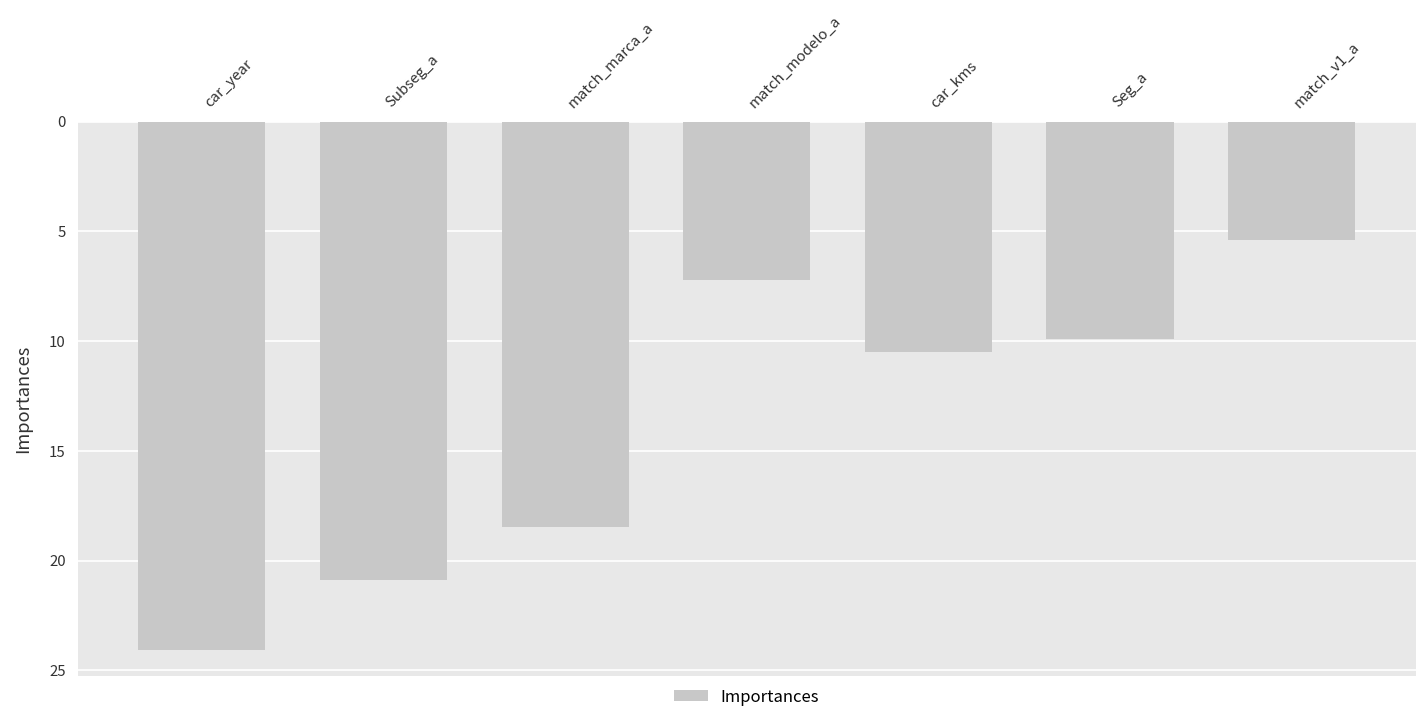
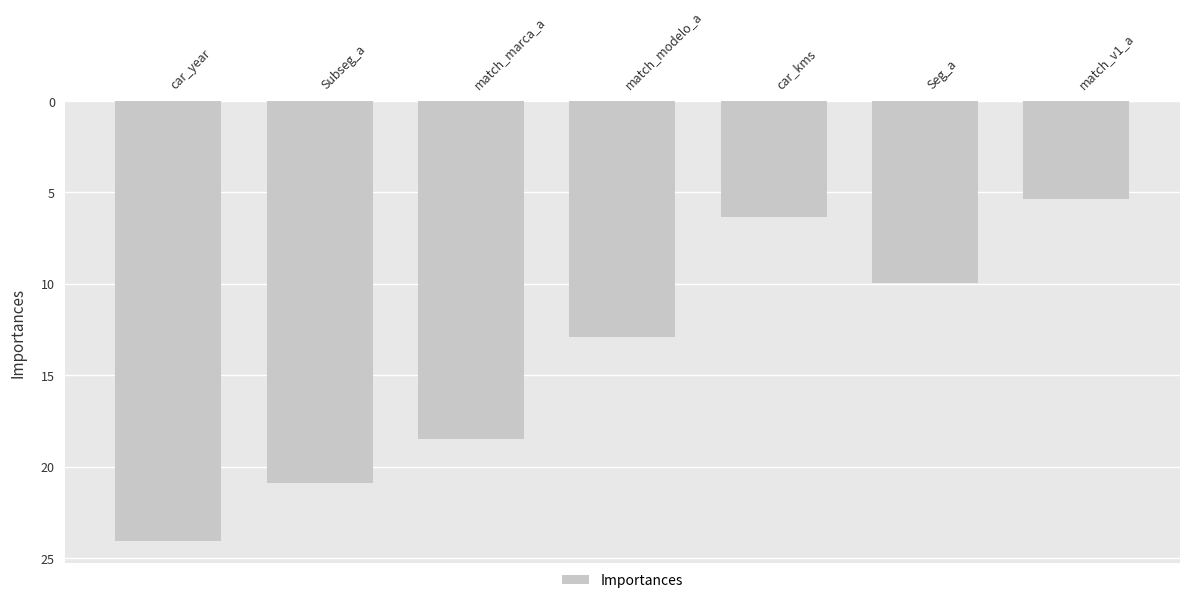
  {
    "car_year": 24.1,
    "Subseg_a": 20.9,
    "match_marca_a": 18.5,
-   "match_modelo_a": 7.2,
-   "car_kms": 10.5,
+   "match_modelo_a": 12.9,
+   "car_kms": 6.3,
    "Seg_a": 9.9,
    "match_v1_a": 5.4
  }
